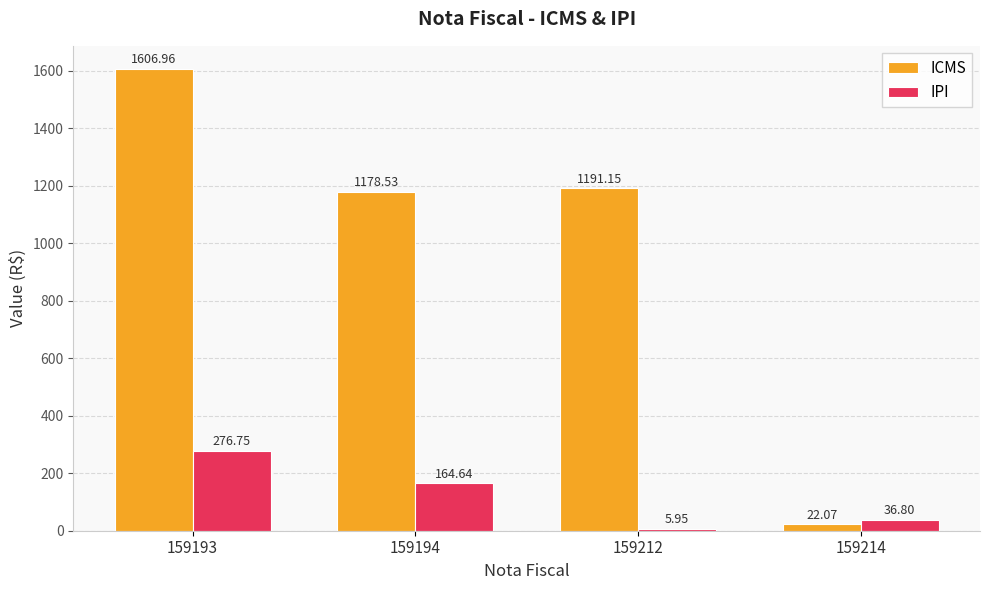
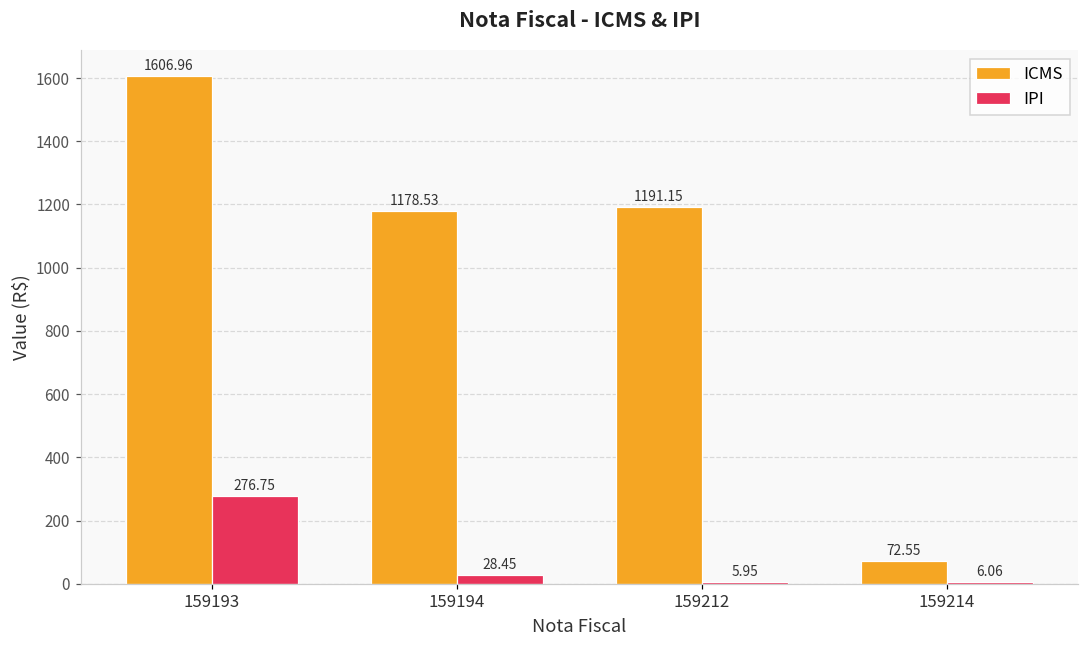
  {
    "ICMS": {
      "159193": 1606.96,
      "159194": 1178.53,
      "159212": 1191.15,
-     "159214": 22.07
+     "159214": 72.55
    },
    "IPI": {
      "159193": 276.75,
-     "159194": 164.64,
+     "159194": 28.45,
      "159212": 5.95,
-     "159214": 36.80
+     "159214": 6.06
    }
  }
